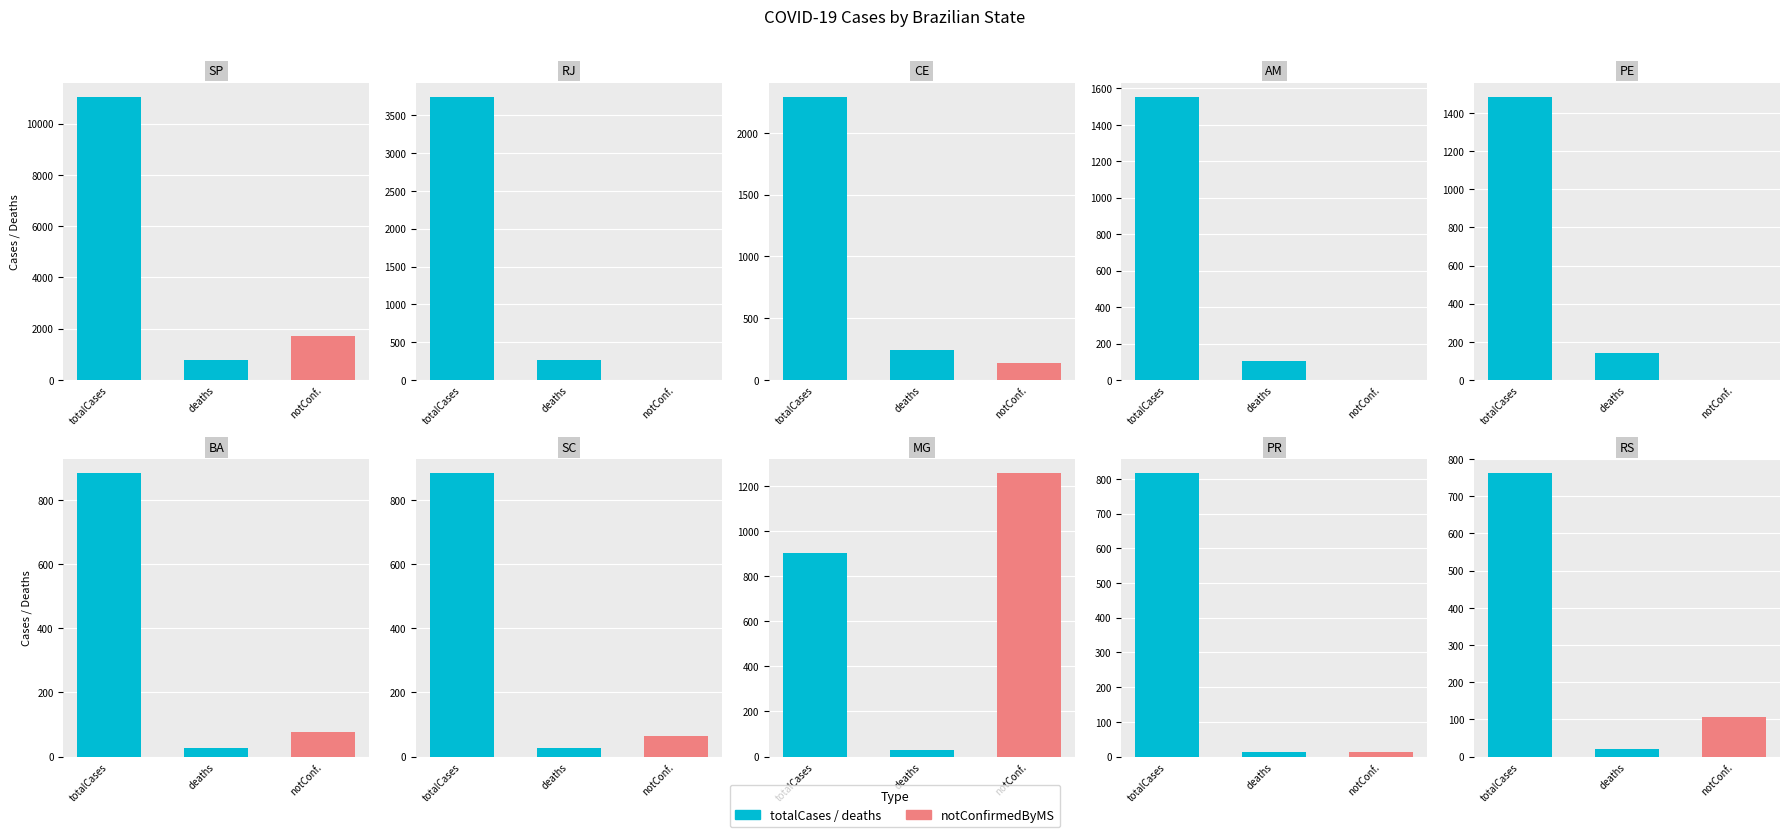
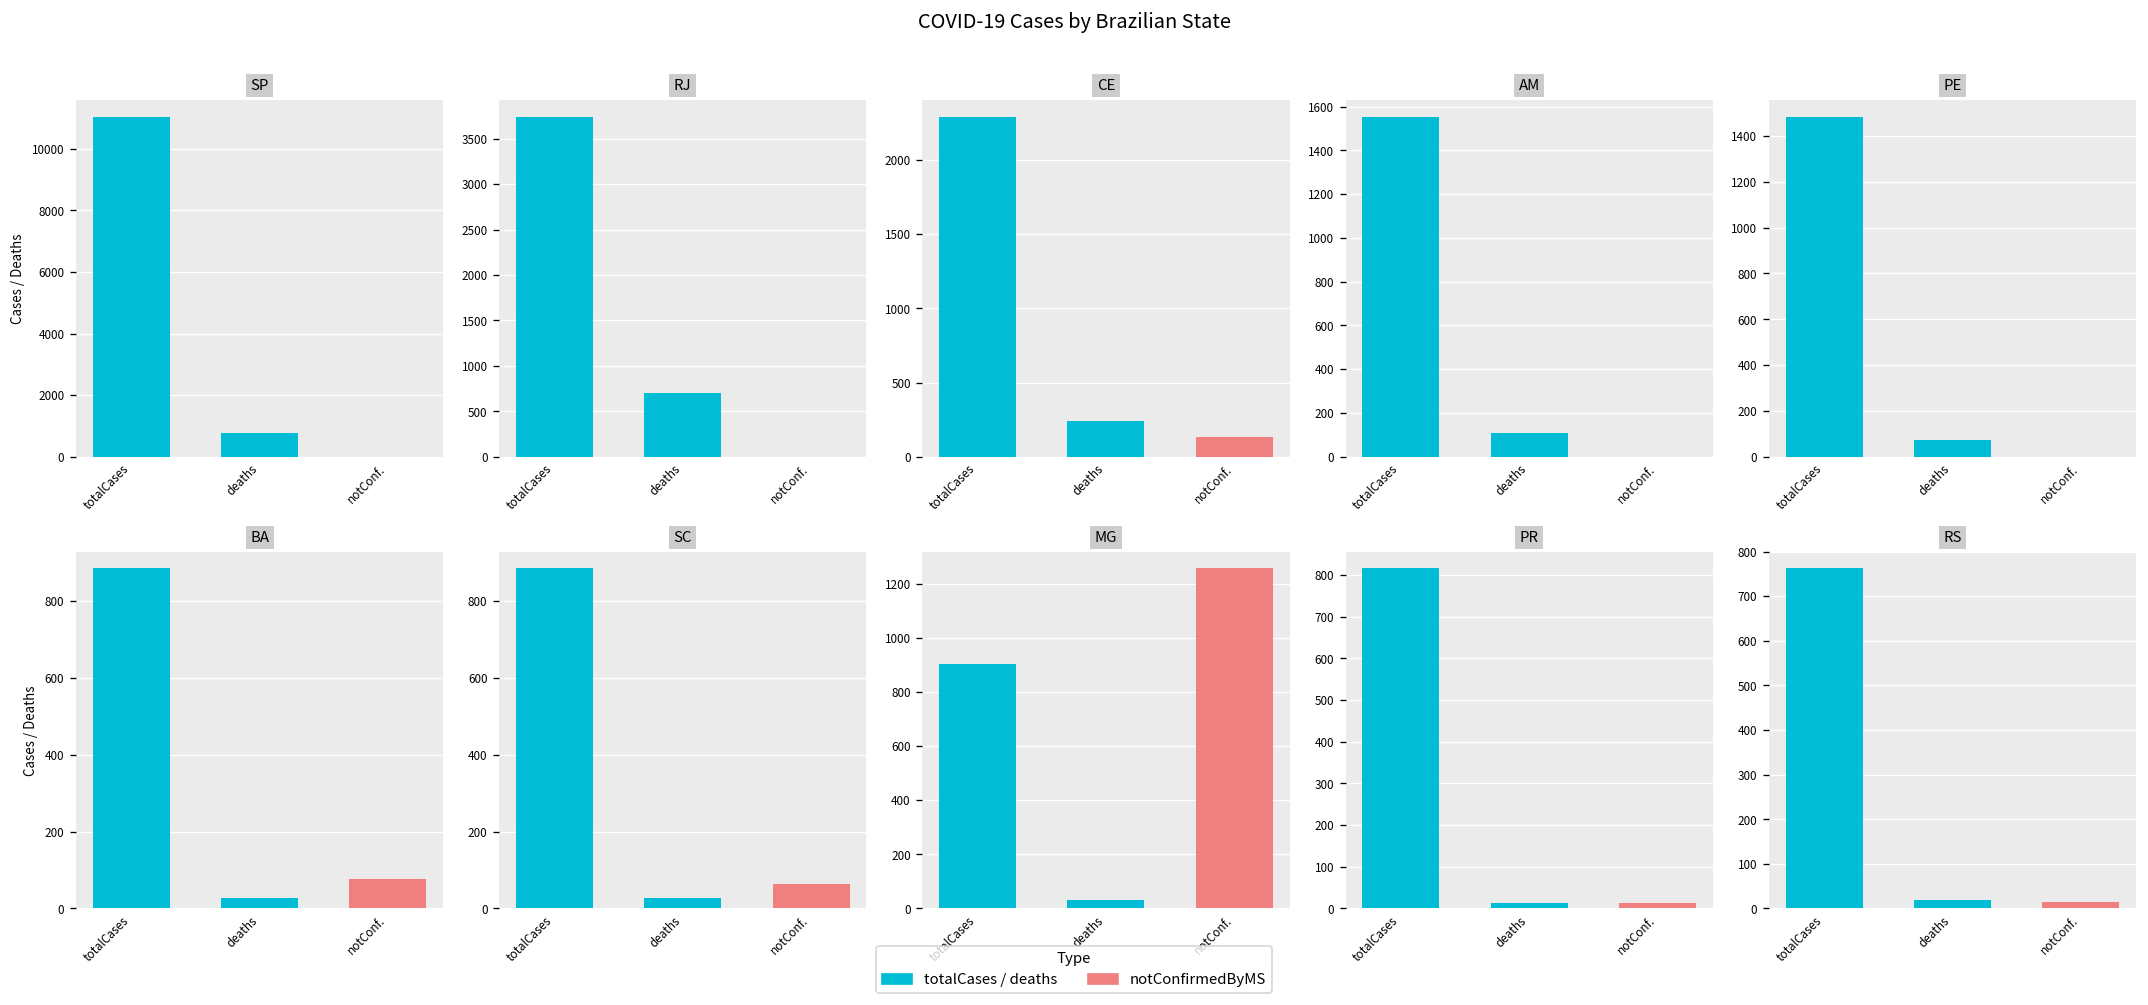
  {
    "SP": {
      "totalCases": 11000,
      "deaths": 800,
-     "notConf.": 1700
+     "notConf.": 0
    },
    "RJ": {
      "totalCases": 3700,
-     "deaths": 300,
+     "deaths": 700,
      "notConf.": 0
    },
    "CE": {
      "totalCases": 2290,
      "deaths": 240,
      "notConf.": 140
    },
    "AM": {
      "totalCases": 1550,
      "deaths": 110,
      "notConf.": 0
    },
    "PE": {
      "totalCases": 1480,
-     "deaths": 140,
+     "deaths": 70,
      "notConf.": 0
    },
    "BA": {
      "totalCases": 880,
      "deaths": 30,
      "notConf.": 80
    },
    "SC": {
      "totalCases": 880,
      "deaths": 30,
      "notConf.": 60
    },
    "MG": {
      "totalCases": 900,
      "deaths": 30,
      "notConf.": 1260
    },
    "PR": {
      "totalCases": 820,
      "deaths": 10,
      "notConf.": 10
    },
    "RS": {
      "totalCases": 760,
      "deaths": 20,
-     "notConf.": 110
+     "notConf.": 20
    }
  }
